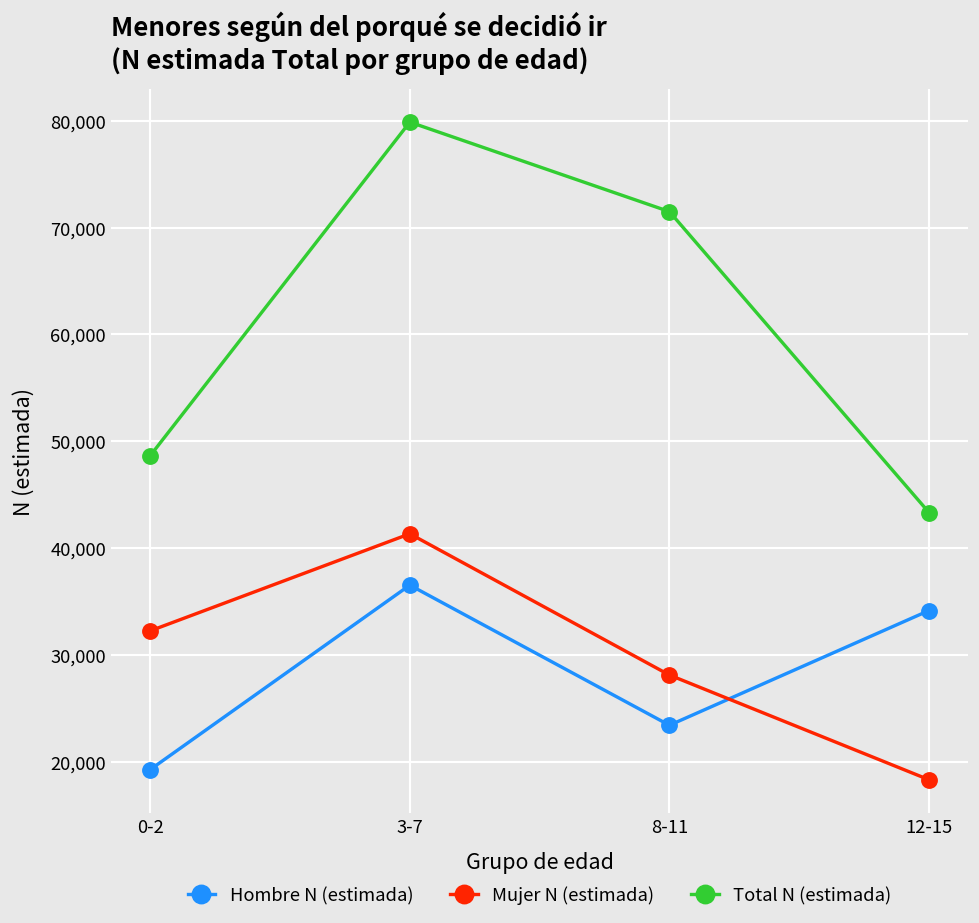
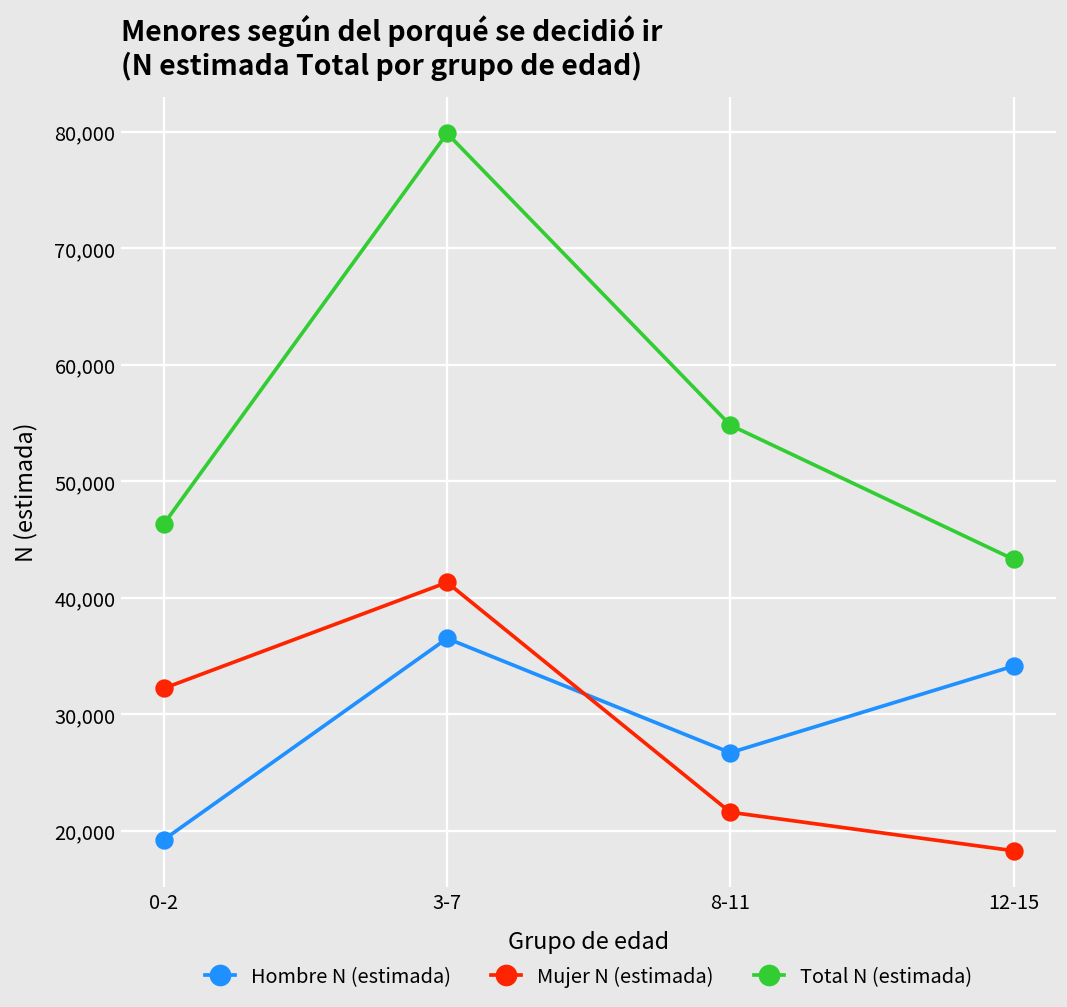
  {
    "Hombre N (estimada)": {
      "0-2": "19,000",
      "3-7": "37,000",
-     "8-11": "23,000",
+     "8-11": "27,000",
      "12-15": "34,000"
    },
    "Mujer N (estimada)": {
      "0-2": "32,000",
      "3-7": "41,000",
-     "8-11": "28,000",
+     "8-11": "22,000",
      "12-15": "18,000"
    },
    "Total N (estimada)": {
-     "0-2": "49,000",
+     "0-2": "46,000",
      "3-7": "80,000",
-     "8-11": "72,000",
+     "8-11": "55,000",
      "12-15": "43,000"
    }
  }
